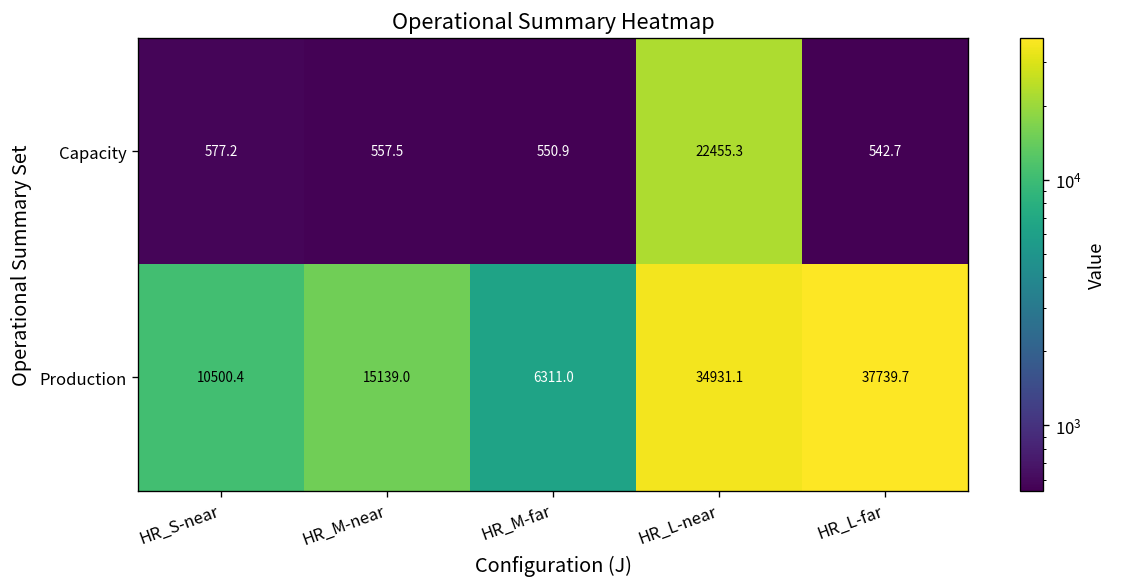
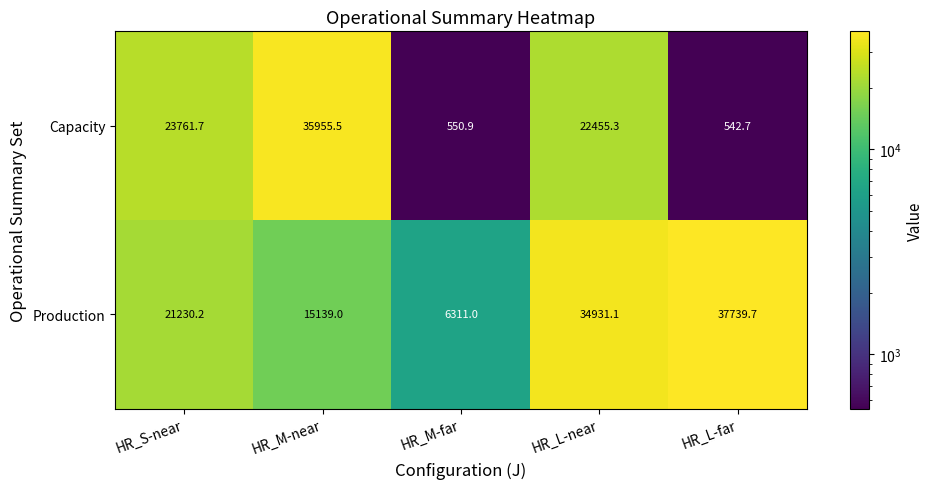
  {
    "Capacity": {
-     "HR_S-near": 577.2,
-     "HR_M-near": 557.5,
+     "HR_S-near": 23761.7,
+     "HR_M-near": 35955.5,
      "HR_M-far": 550.9,
      "HR_L-near": 22455.3,
      "HR_L-far": 542.7
    },
    "Production": {
-     "HR_S-near": 10500.4,
+     "HR_S-near": 21230.2,
      "HR_M-near": 15139.0,
      "HR_M-far": 6311.0,
      "HR_L-near": 34931.1,
      "HR_L-far": 37739.7
    }
  }
